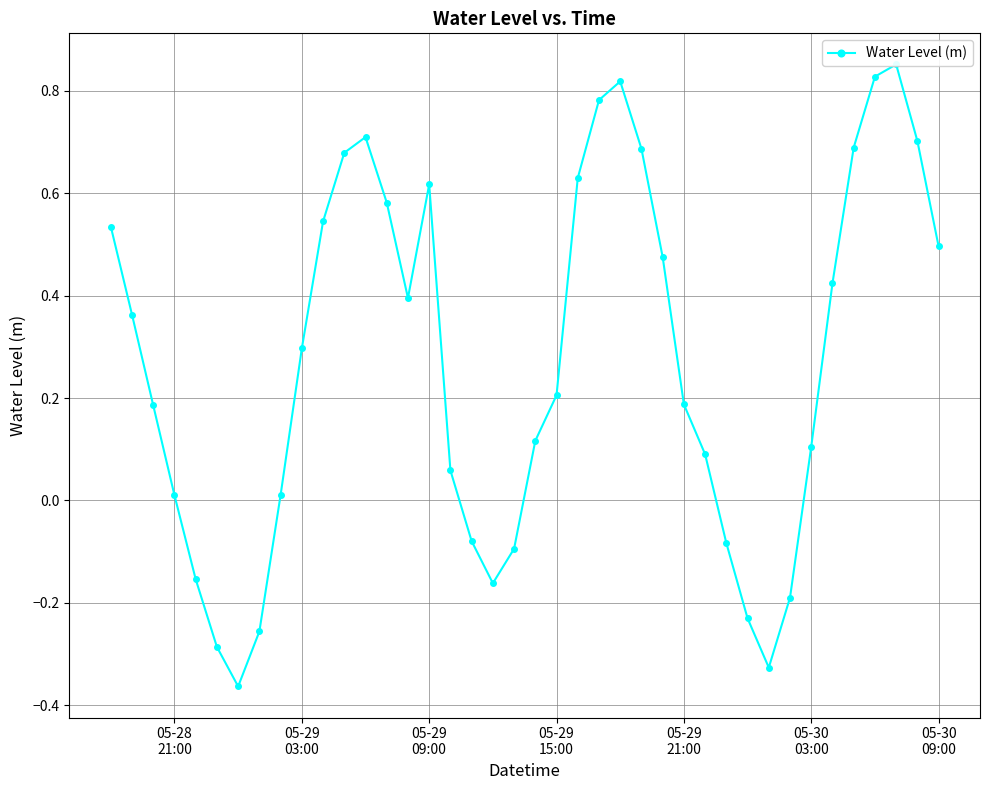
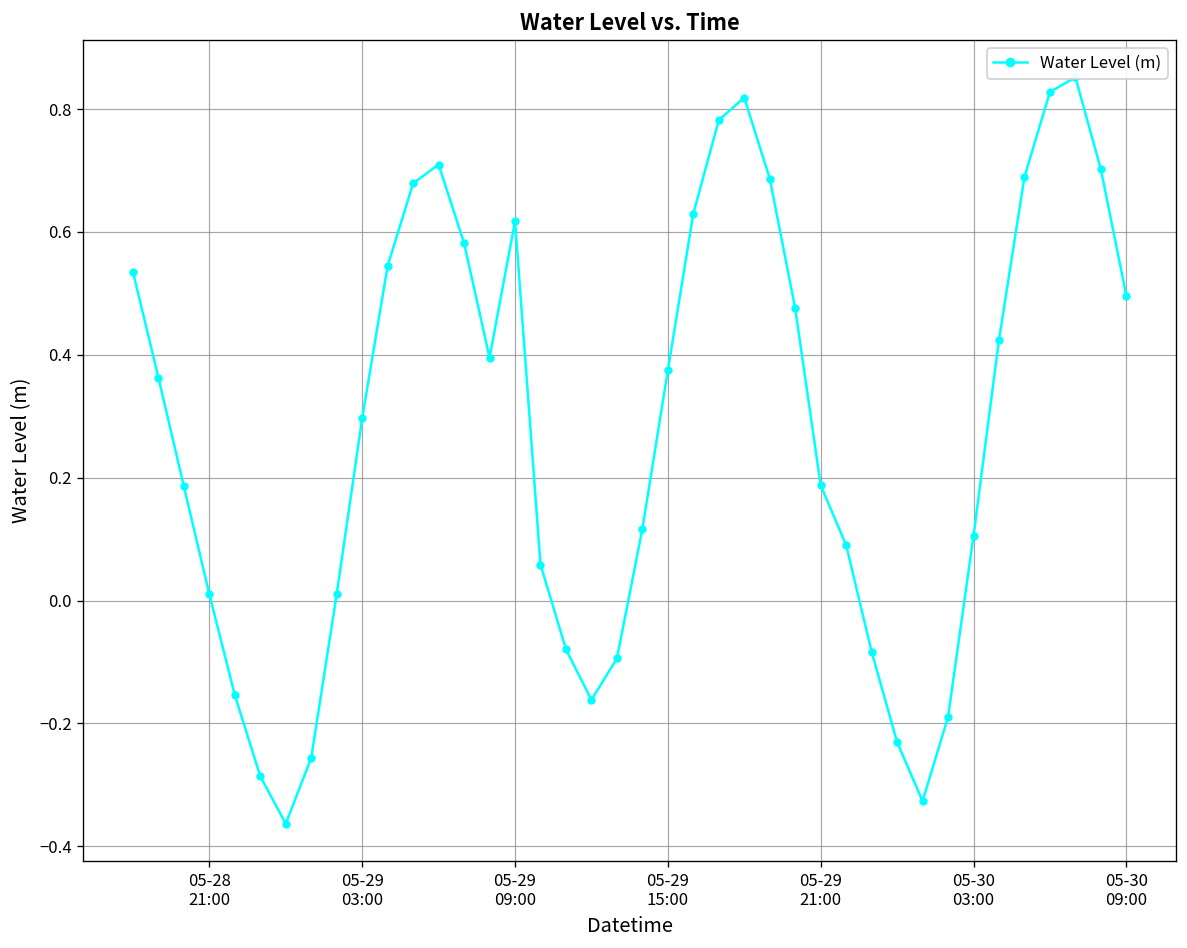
  {
    "05-28 21:00": 0.01,
    "05-29 03:00": 0.30,
    "05-29 09:00": 0.62,
-   "05-29 15:00": 0.21,
+   "05-29 15:00": 0.37,
    "05-29 21:00": 0.19,
    "05-30 03:00": 0.11,
    "05-30 09:00": 0.50
  }
